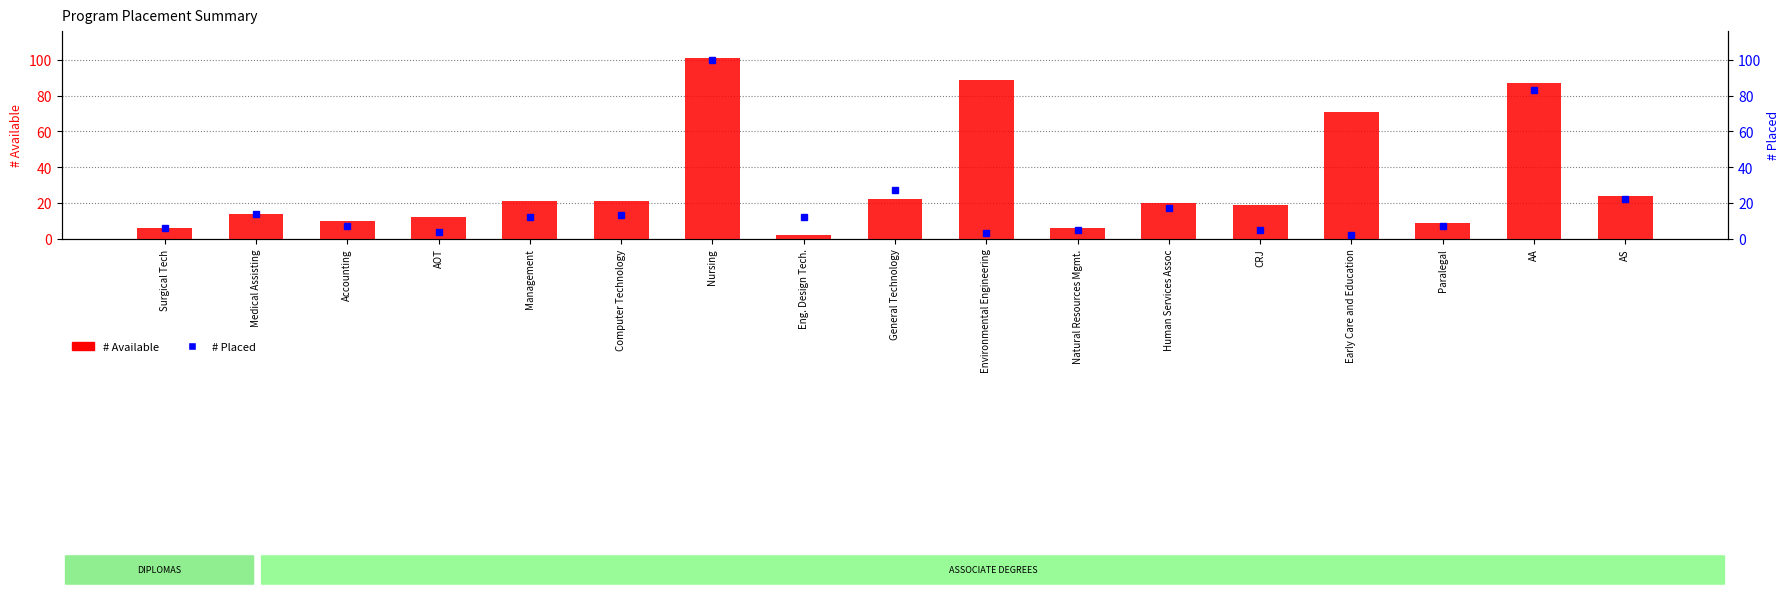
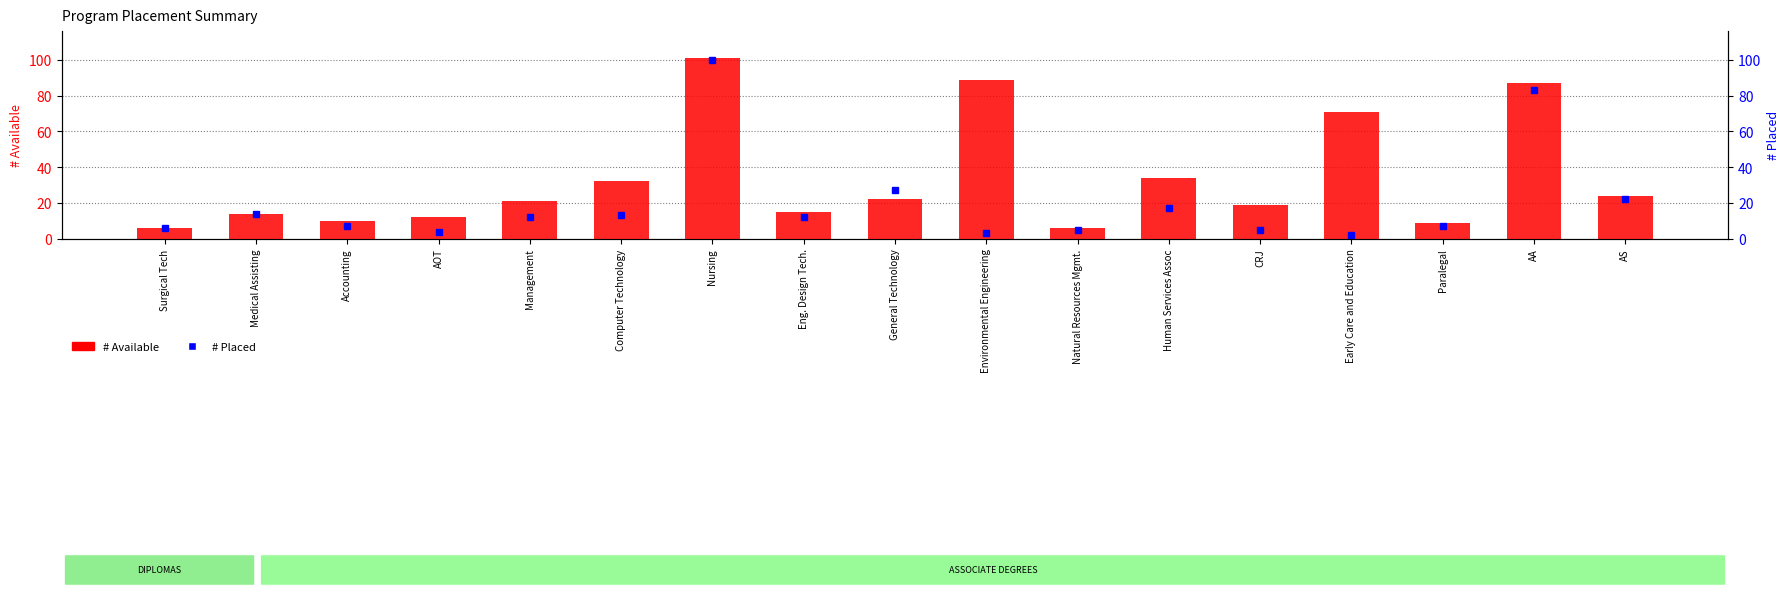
  {
    "# Available": {
      "Surgical Tech": 6,
      "Medical Assisting": 14,
      "Accounting": 10,
      "AOT": 12,
      "Management": 21,
-     "Computer Technology": 21,
+     "Computer Technology": 32,
      "Nursing": 101,
-     "Eng. Design Tech.": 2,
+     "Eng. Design Tech.": 15,
      "General Technology": 22,
      "Environmental Engineering": 89,
      "Natural Resources Mgmt.": 6,
-     "Human Services Assoc": 20,
+     "Human Services Assoc": 34,
      "CRJ": 19,
      "Early Care and Education": 71,
      "Paralegal": 9,
      "AA": 87,
      "AS": 24
    }
  }
